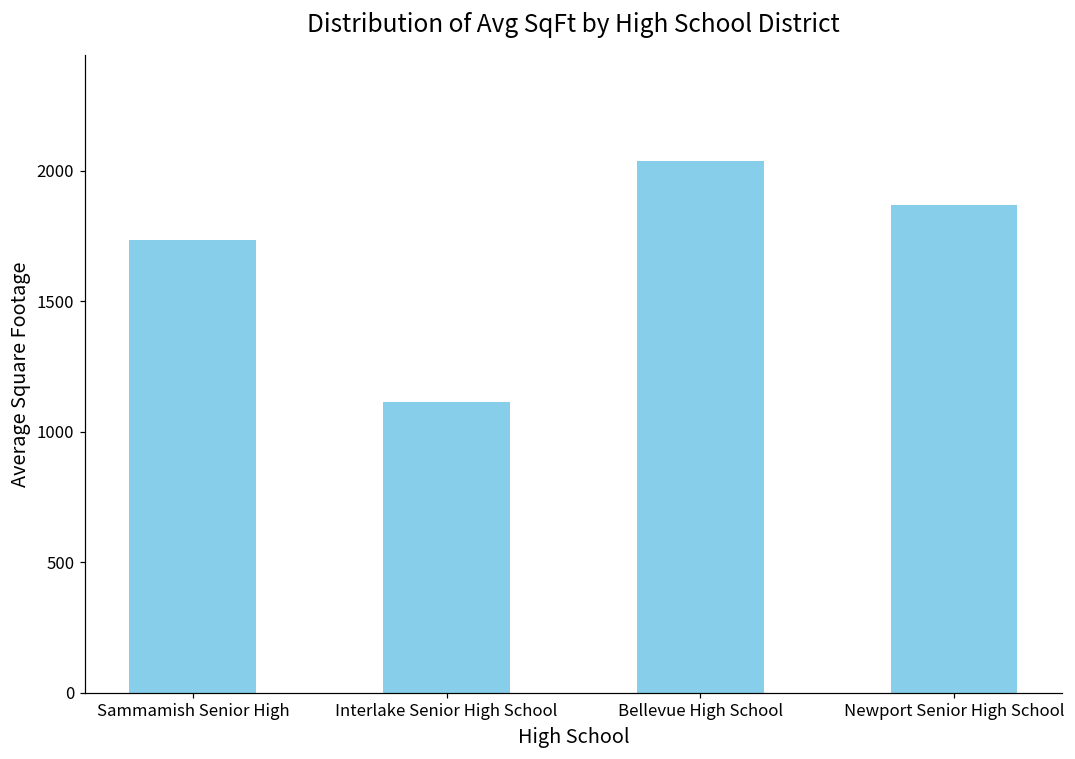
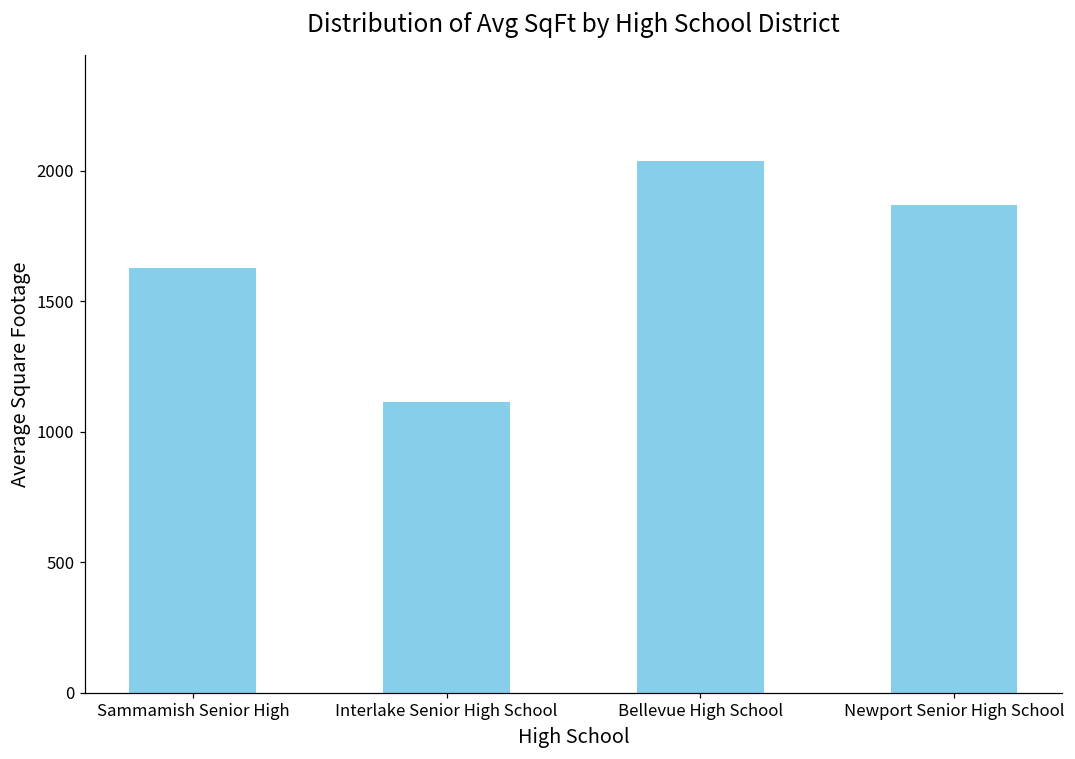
  {
-   "Sammamish Senior High": 1730,
+   "Sammamish Senior High": 1630,
    "Interlake Senior High School": 1110,
    "Bellevue High School": 2040,
    "Newport Senior High School": 1870
  }
